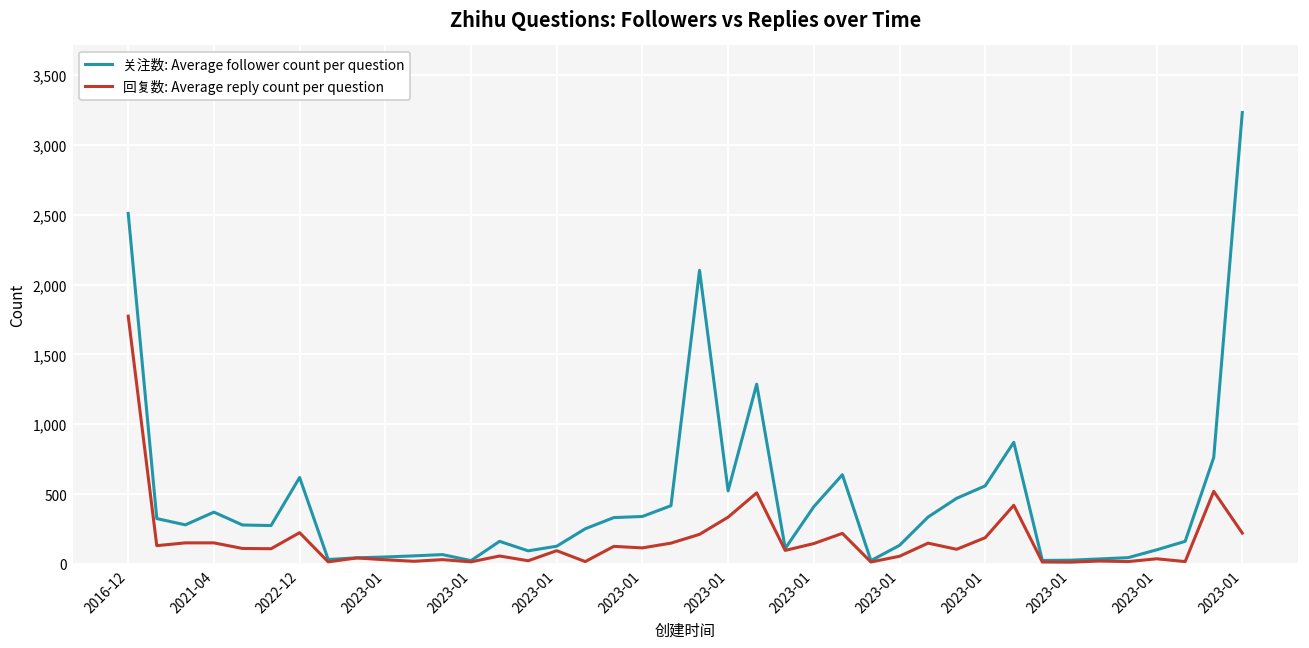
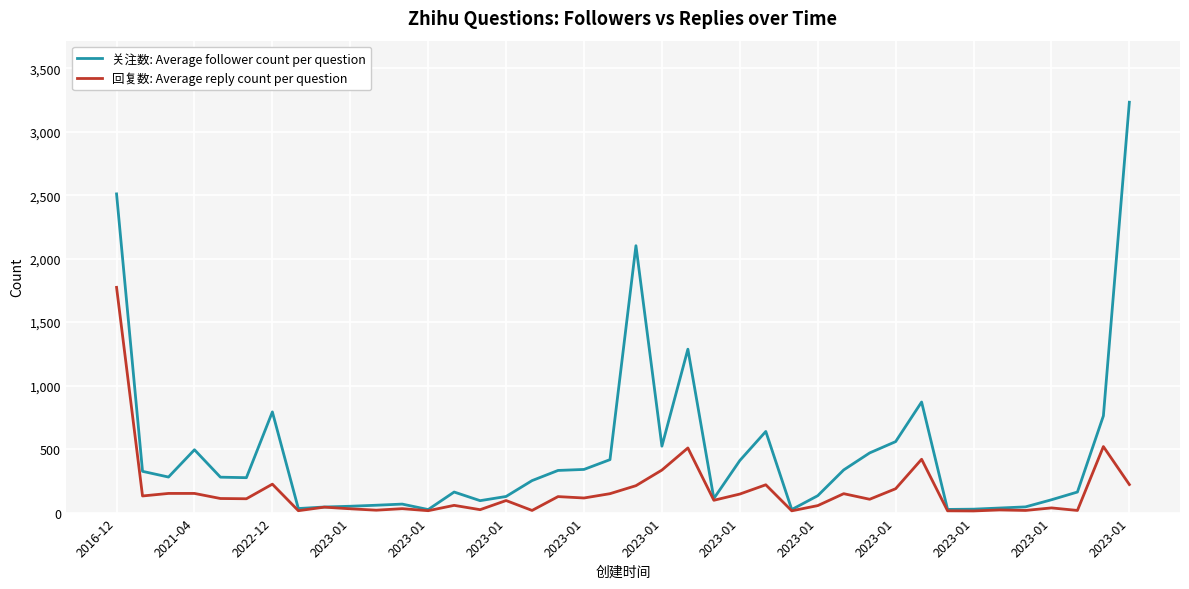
  {
    "关注数: Average follower count per question": {
      "2016-12": "2,510",
-     "2021-04": "370",
-     "2022-12": "620"
+     "2021-04": "500",
+     "2022-12": "790"
    },
    "回复数: Average reply count per question": {
      "2016-12": "1,770",
      "2021-04": "150",
      "2022-12": "220"
    }
  }
